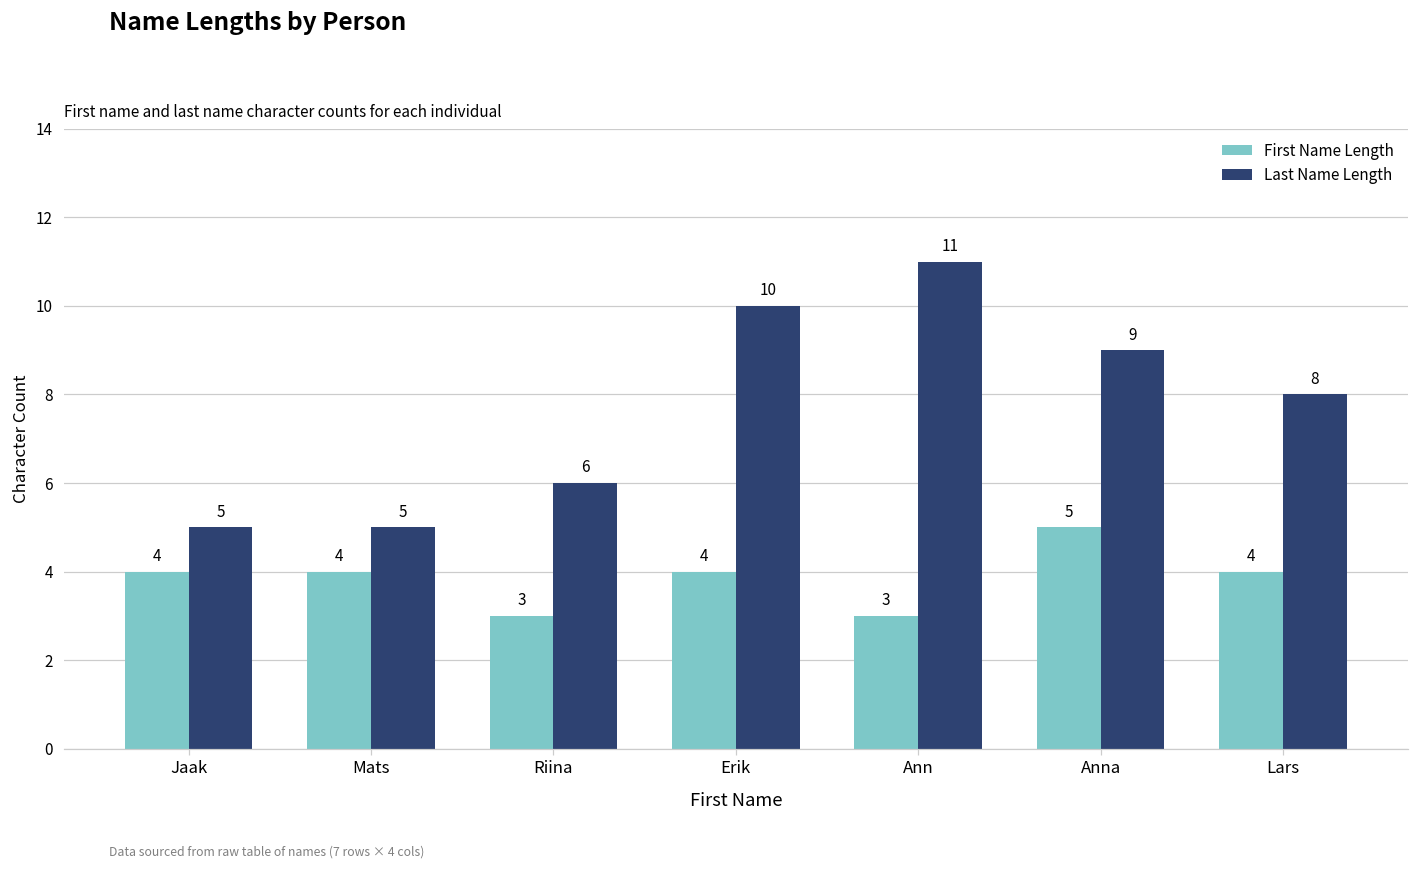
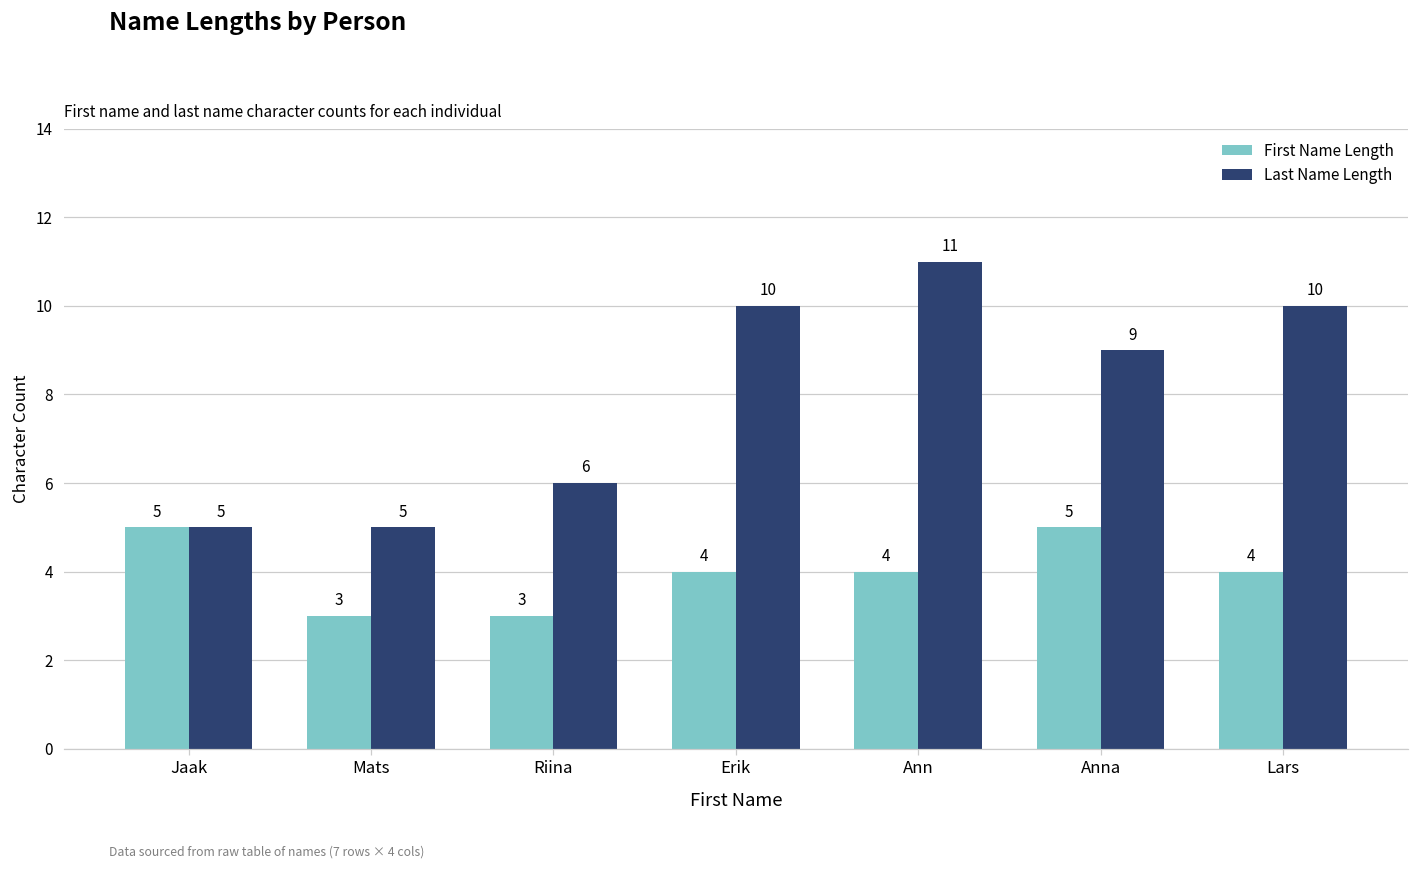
  {
    "First Name Length": {
-     "Jaak": 4,
-     "Mats": 4,
+     "Jaak": 5,
+     "Mats": 3,
      "Riina": 3,
      "Erik": 4,
-     "Ann": 3,
+     "Ann": 4,
      "Anna": 5,
      "Lars": 4
    },
    "Last Name Length": {
      "Jaak": 5,
      "Mats": 5,
      "Riina": 6,
      "Erik": 10,
      "Ann": 11,
      "Anna": 9,
-     "Lars": 8
+     "Lars": 10
    }
  }
